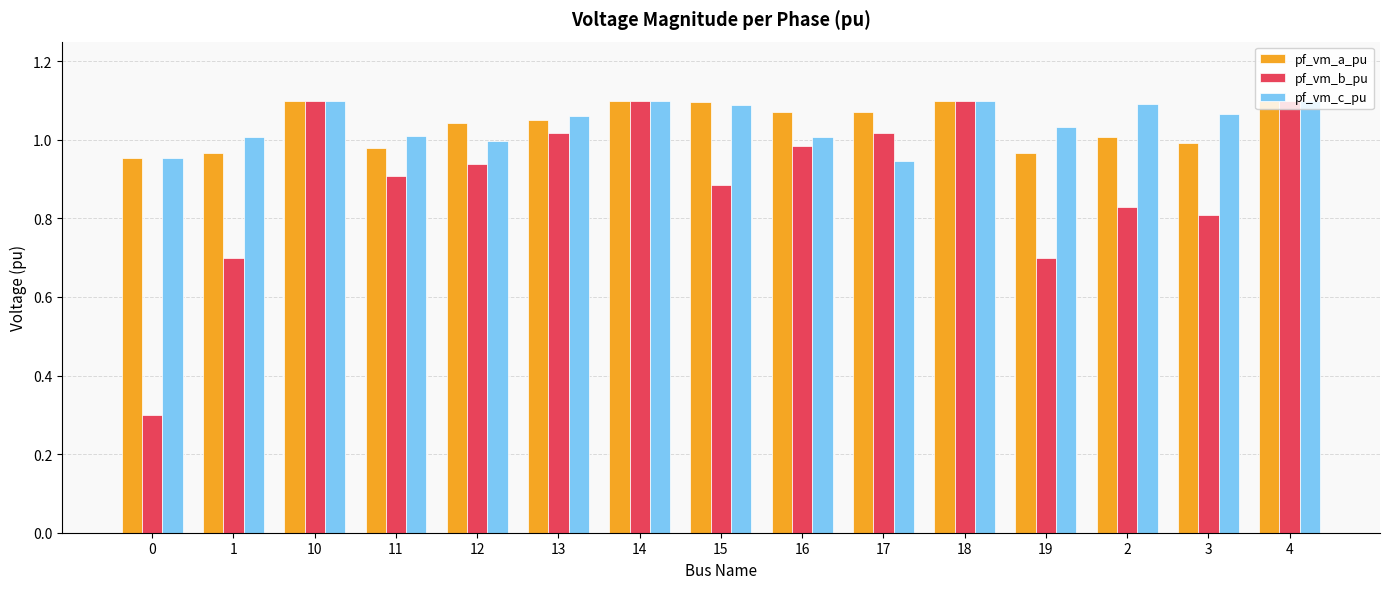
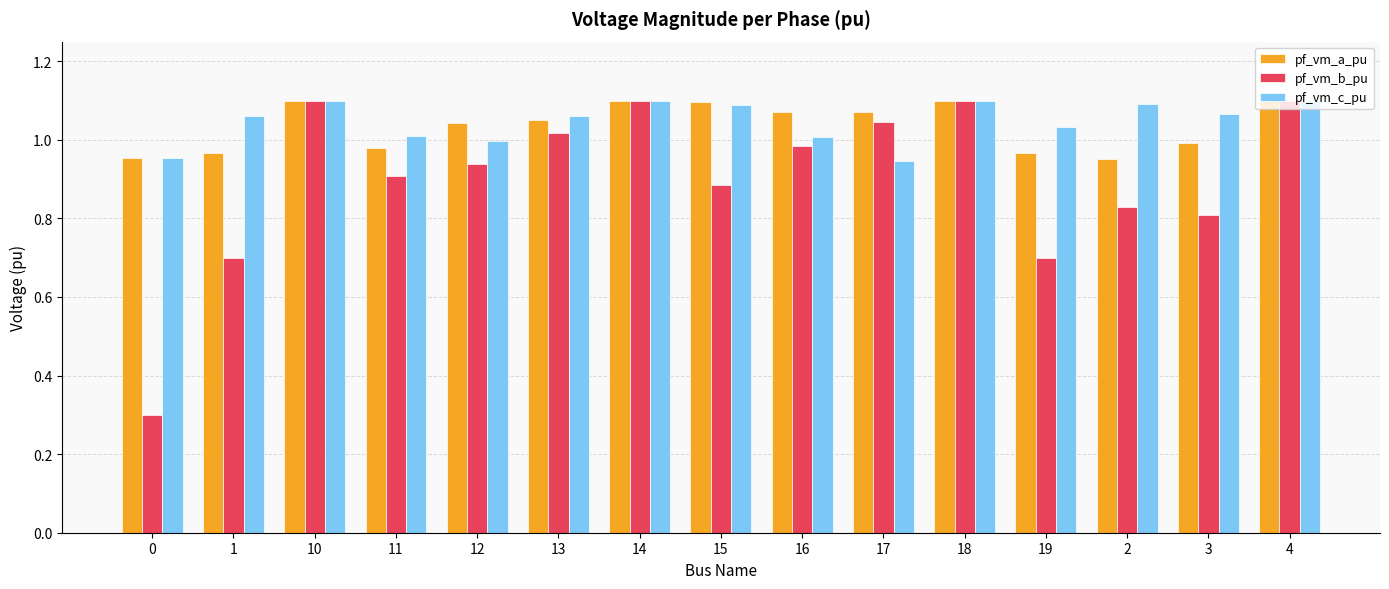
  {
    "pf_vm_a_pu": {
      "0": 0.95,
      "1": 0.97,
      "10": 1.10,
      "11": 0.98,
      "12": 1.04,
      "13": 1.05,
      "14": 1.10,
      "15": 1.10,
      "16": 1.07,
      "17": 1.07,
      "18": 1.10,
      "19": 0.97,
-     "2": 1.01,
+     "2": 0.95,
      "3": 0.99
    },
    "pf_vm_b_pu": {
      "0": 0.30,
      "1": 0.70,
      "10": 1.10,
      "11": 0.91,
      "12": 0.94,
      "13": 1.02,
      "14": 1.10,
      "15": 0.89,
      "16": 0.99,
-     "17": 1.02,
+     "17": 1.04,
      "18": 1.10,
      "19": 0.70,
      "2": 0.83,
      "3": 0.81
    },
    "pf_vm_c_pu": {
      "0": 0.95,
-     "1": 1.01,
+     "1": 1.06,
      "10": 1.10,
      "11": 1.01,
      "12": 1.00,
      "13": 1.06,
      "14": 1.10,
      "15": 1.09,
      "16": 1.01,
      "17": 0.95,
      "18": 1.10,
      "19": 1.03,
      "2": 1.09,
      "3": 1.06
    }
  }
